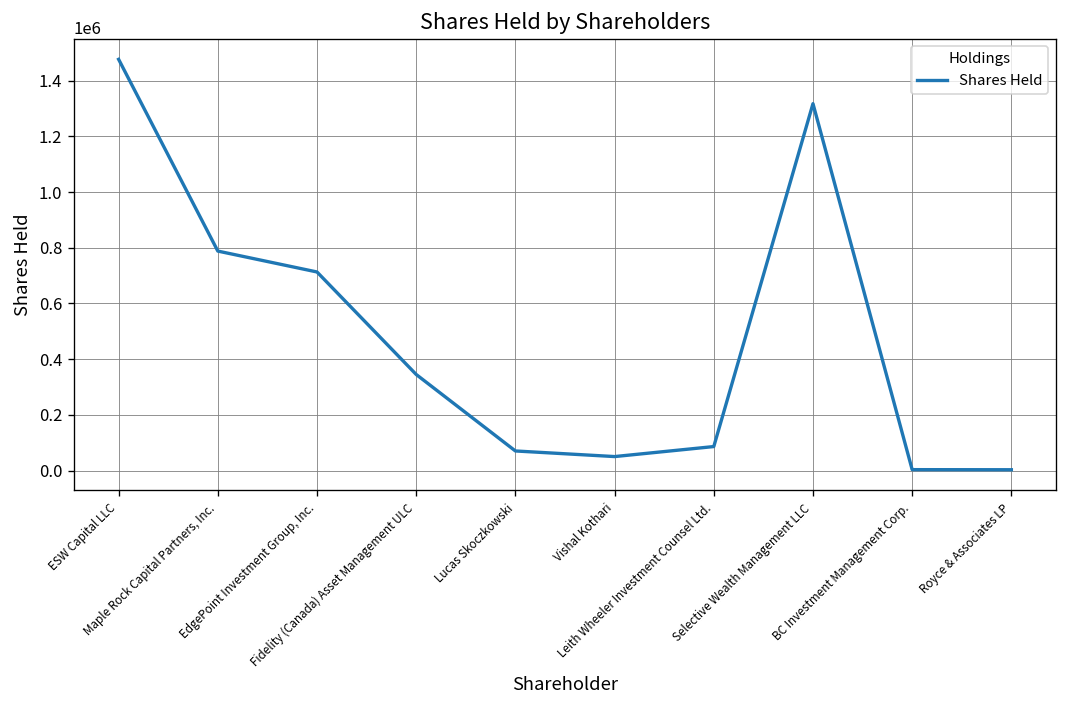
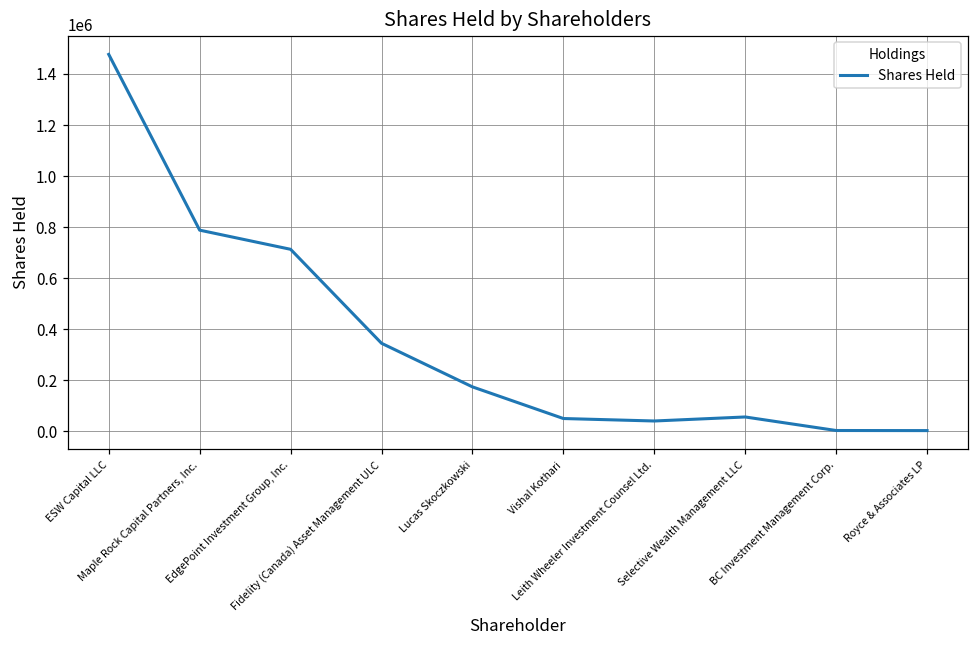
  {
    "ESW Capital LLC": 1480000,
    "Maple Rock Capital Partners, Inc.": 790000,
    "EdgePoint Investment Group, Inc.": 710000,
    "Fidelity (Canada) Asset Management ULC": 350000,
-   "Lucas Skoczkowski": 70000,
+   "Lucas Skoczkowski": 170000,
    "Vishal Kothari": 50000,
-   "Leith Wheeler Investment Counsel Ltd.": 90000,
-   "Selective Wealth Management LLC": 1320000,
+   "Leith Wheeler Investment Counsel Ltd.": 40000,
+   "Selective Wealth Management LLC": 60000,
    "BC Investment Management Corp.": 0,
    "Royce & Associates LP": 0
  }
